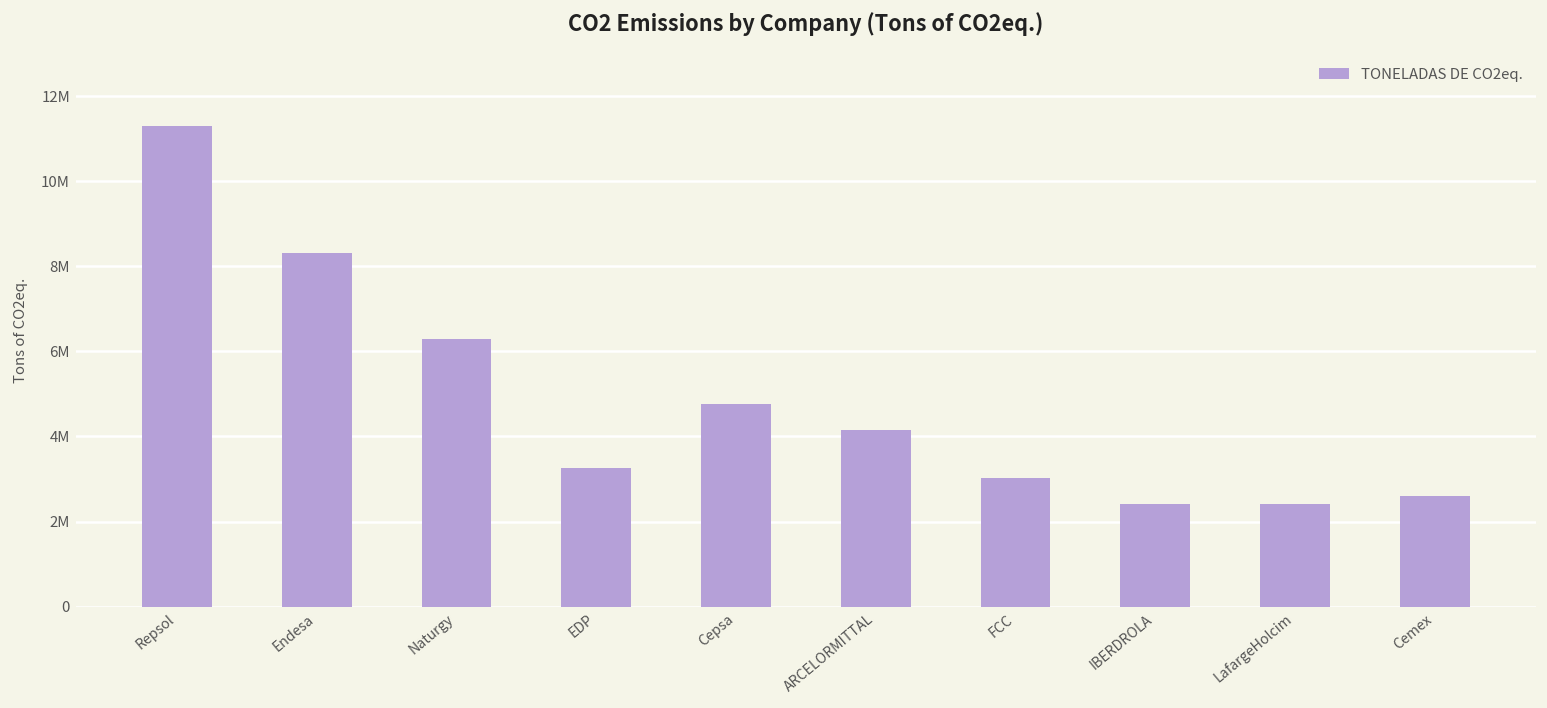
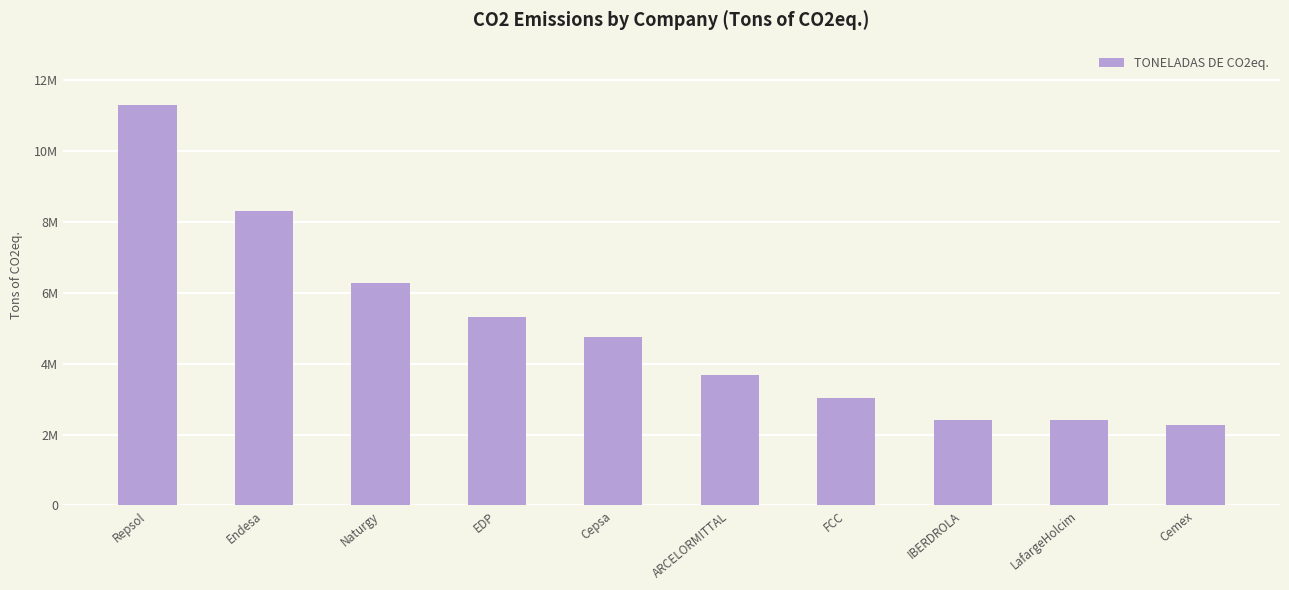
  {
    "Repsol": 11300000,
    "Endesa": 8300000,
    "Naturgy": 6300000,
-   "EDP": 3300000,
+   "EDP": 5300000,
    "Cepsa": 4800000,
-   "ARCELORMITTAL": 4200000,
+   "ARCELORMITTAL": 3700000,
    "FCC": 3000000,
    "IBERDROLA": 2400000,
    "LafargeHolcim": 2400000,
-   "Cemex": 2600000
+   "Cemex": 2300000
  }
